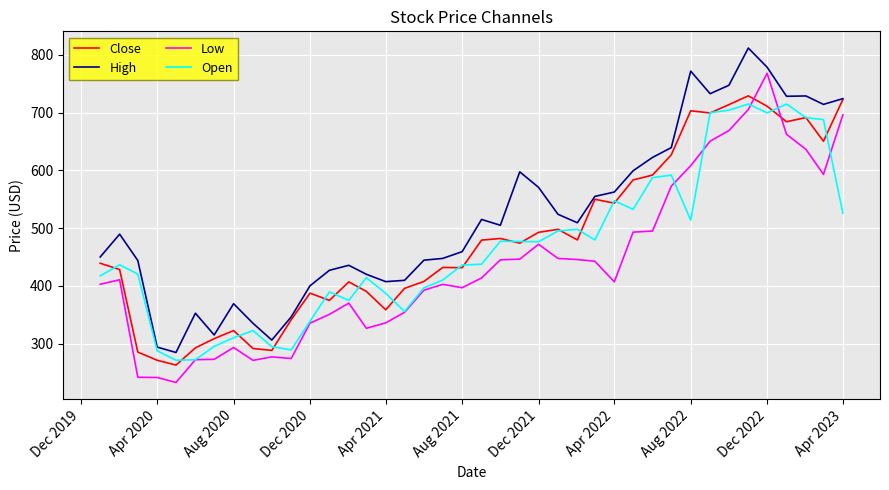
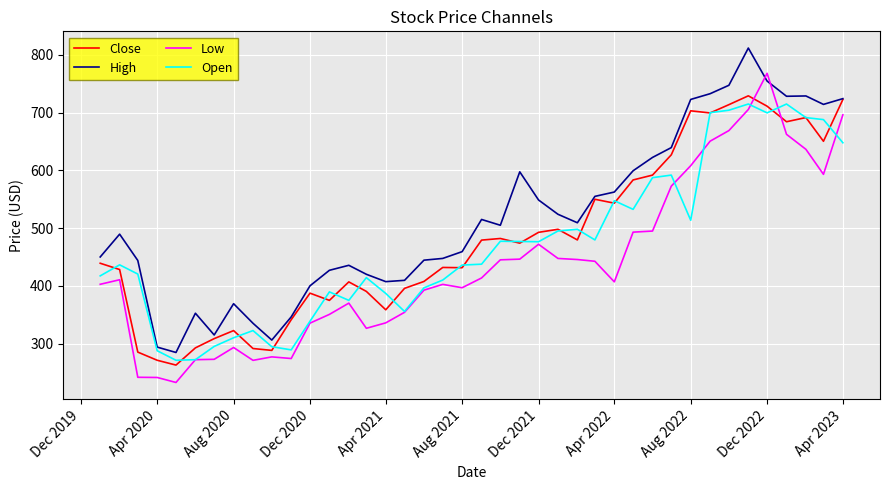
  {
    "Close": {
      "Apr 2020": 270,
      "Aug 2020": 320,
      "Dec 2020": 390,
      "Apr 2021": 360,
      "Aug 2021": 430,
      "Dec 2021": 490,
      "Aug 2022": 700,
      "Dec 2022": 710
    },
    "High": {
      "Apr 2020": 290,
      "Aug 2020": 370,
      "Dec 2020": 400,
      "Apr 2021": 410,
      "Aug 2021": 460,
-     "Dec 2021": 570,
+     "Dec 2021": 550,
      "Apr 2022": 560,
-     "Aug 2022": 770,
-     "Dec 2022": 780
+     "Aug 2022": 720,
+     "Dec 2022": 750
    },
    "Low": {
      "Apr 2020": 240,
      "Aug 2020": 290,
      "Apr 2021": 340,
      "Aug 2021": 400,
      "Dec 2021": 470,
      "Apr 2022": 410,
      "Aug 2022": 610,
      "Dec 2022": 770,
      "Apr 2023": 700
    },
    "Open": {
      "Apr 2020": 290,
      "Aug 2020": 310,
      "Apr 2021": 390,
      "Aug 2021": 440,
      "Dec 2021": 480,
      "Aug 2022": 510,
      "Dec 2022": 700,
-     "Apr 2023": 530
+     "Apr 2023": 650
    }
  }
